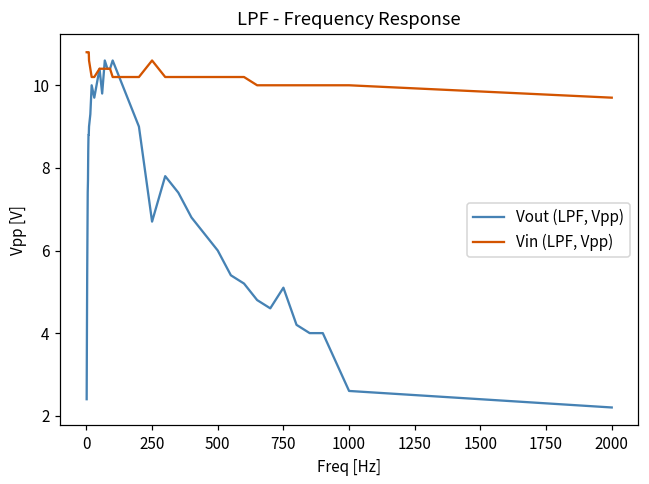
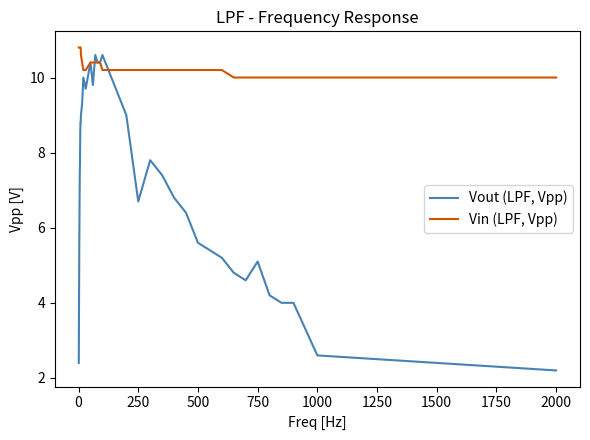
  {
    "Vout (LPF, Vpp)": {
      "250": 6.7,
-     "500": 6.0,
+     "500": 5.6,
      "750": 5.1,
      "1000": 2.6,
      "2000": 2.2
    },
    "Vin (LPF, Vpp)": {
-     "250": 10.6,
+     "250": 10.2,
      "500": 10.2,
      "750": 10.0,
      "1000": 10.0,
-     "2000": 9.7
+     "2000": 10.0
    }
  }
